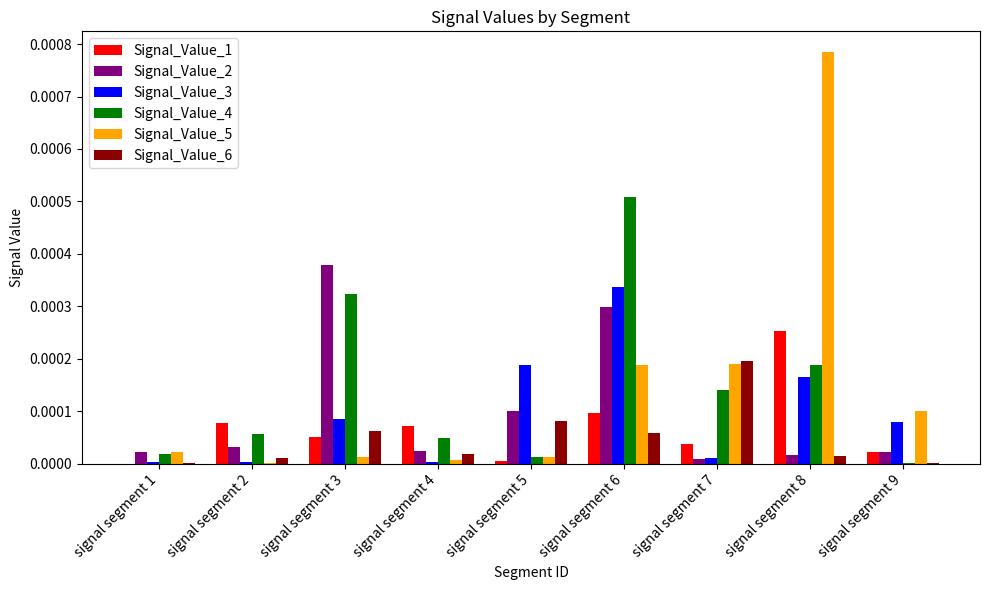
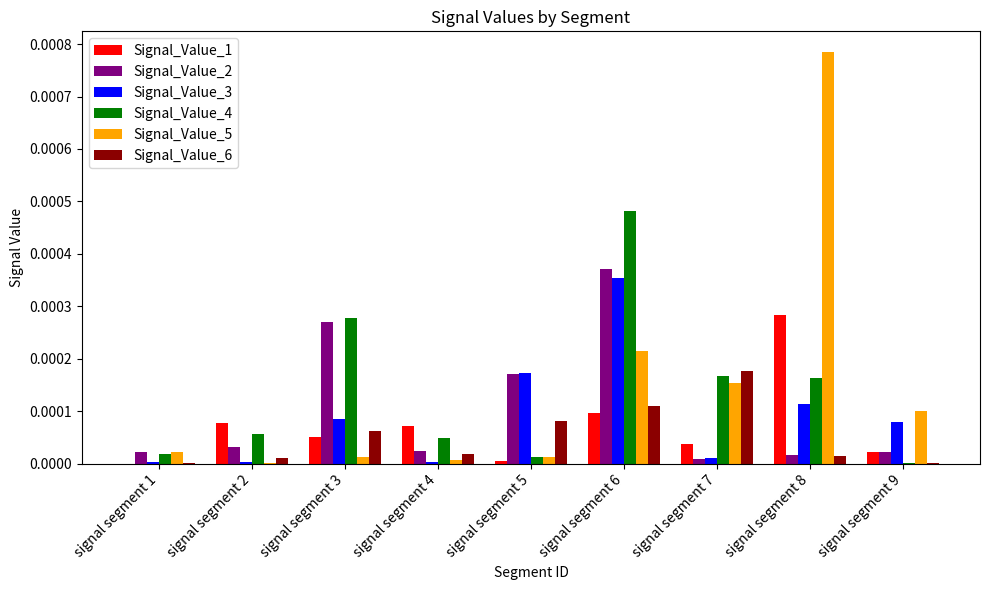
  {
    "Signal_Value_1": {
      "signal segment 2": 0.00008,
      "signal segment 3": 0.00005,
      "signal segment 4": 0.00007,
      "signal segment 6": 0.00010,
      "signal segment 7": 0.00004,
-     "signal segment 8": 0.00025,
+     "signal segment 8": 0.00028,
      "signal segment 9": 0.00002
    },
    "Signal_Value_2": {
      "signal segment 1": 0.00002,
      "signal segment 2": 0.00003,
-     "signal segment 3": 0.00038,
+     "signal segment 3": 0.00027,
      "signal segment 4": 0.00002,
-     "signal segment 5": 0.00010,
-     "signal segment 6": 0.00030,
+     "signal segment 5": 0.00017,
+     "signal segment 6": 0.00037,
      "signal segment 7": 0.00001,
      "signal segment 8": 0.00002,
      "signal segment 9": 0.00002
    },
    "Signal_Value_3": {
      "signal segment 3": 0.00009,
-     "signal segment 5": 0.00019,
-     "signal segment 6": 0.00034,
+     "signal segment 5": 0.00017,
+     "signal segment 6": 0.00035,
      "signal segment 7": 0.00001,
-     "signal segment 8": 0.00017,
+     "signal segment 8": 0.00011,
      "signal segment 9": 0.00008
    },
    "Signal_Value_4": {
      "signal segment 1": 0.00002,
      "signal segment 2": 0.00006,
-     "signal segment 3": 0.00032,
+     "signal segment 3": 0.00028,
      "signal segment 4": 0.00005,
      "signal segment 5": 0.00001,
-     "signal segment 6": 0.00051,
-     "signal segment 7": 0.00014,
-     "signal segment 8": 0.00019
+     "signal segment 6": 0.00048,
+     "signal segment 7": 0.00017,
+     "signal segment 8": 0.00016
    },
    "Signal_Value_5": {
      "signal segment 1": 0.00002,
      "signal segment 3": 0.00001,
      "signal segment 4": 0.00001,
      "signal segment 5": 0.00001,
-     "signal segment 6": 0.00019,
-     "signal segment 7": 0.00019,
+     "signal segment 6": 0.00021,
+     "signal segment 7": 0.00015,
      "signal segment 8": 0.00078,
      "signal segment 9": 0.00010
    },
    "Signal_Value_6": {
      "signal segment 2": 0.00001,
      "signal segment 3": 0.00006,
      "signal segment 4": 0.00002,
      "signal segment 5": 0.00008,
-     "signal segment 6": 0.00006,
-     "signal segment 7": 0.00020,
+     "signal segment 6": 0.00011,
+     "signal segment 7": 0.00018,
      "signal segment 8": 0.00001
    }
  }
